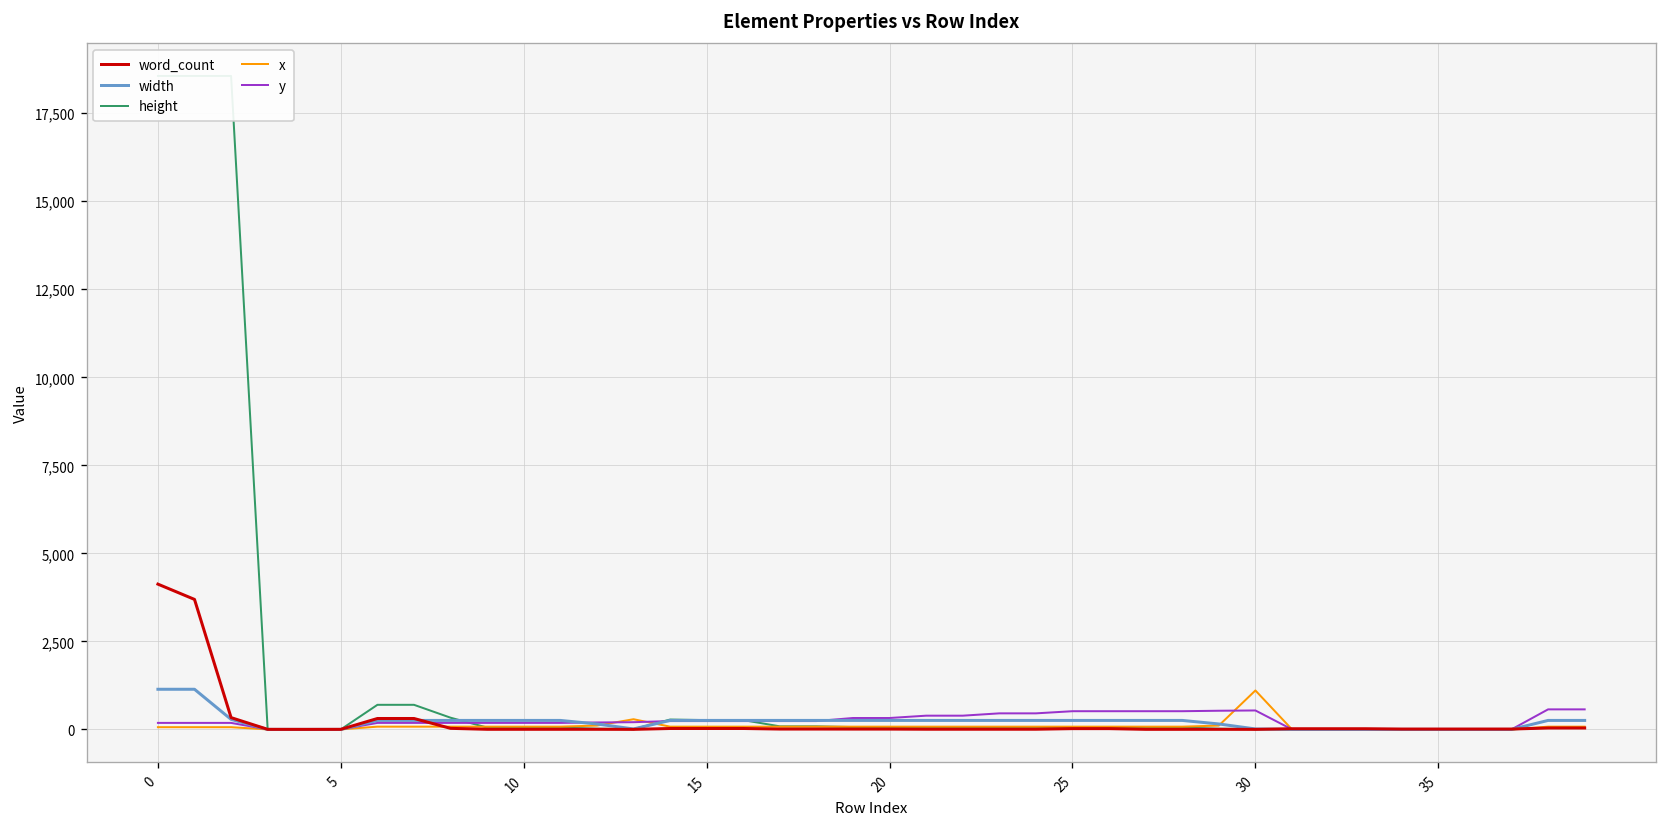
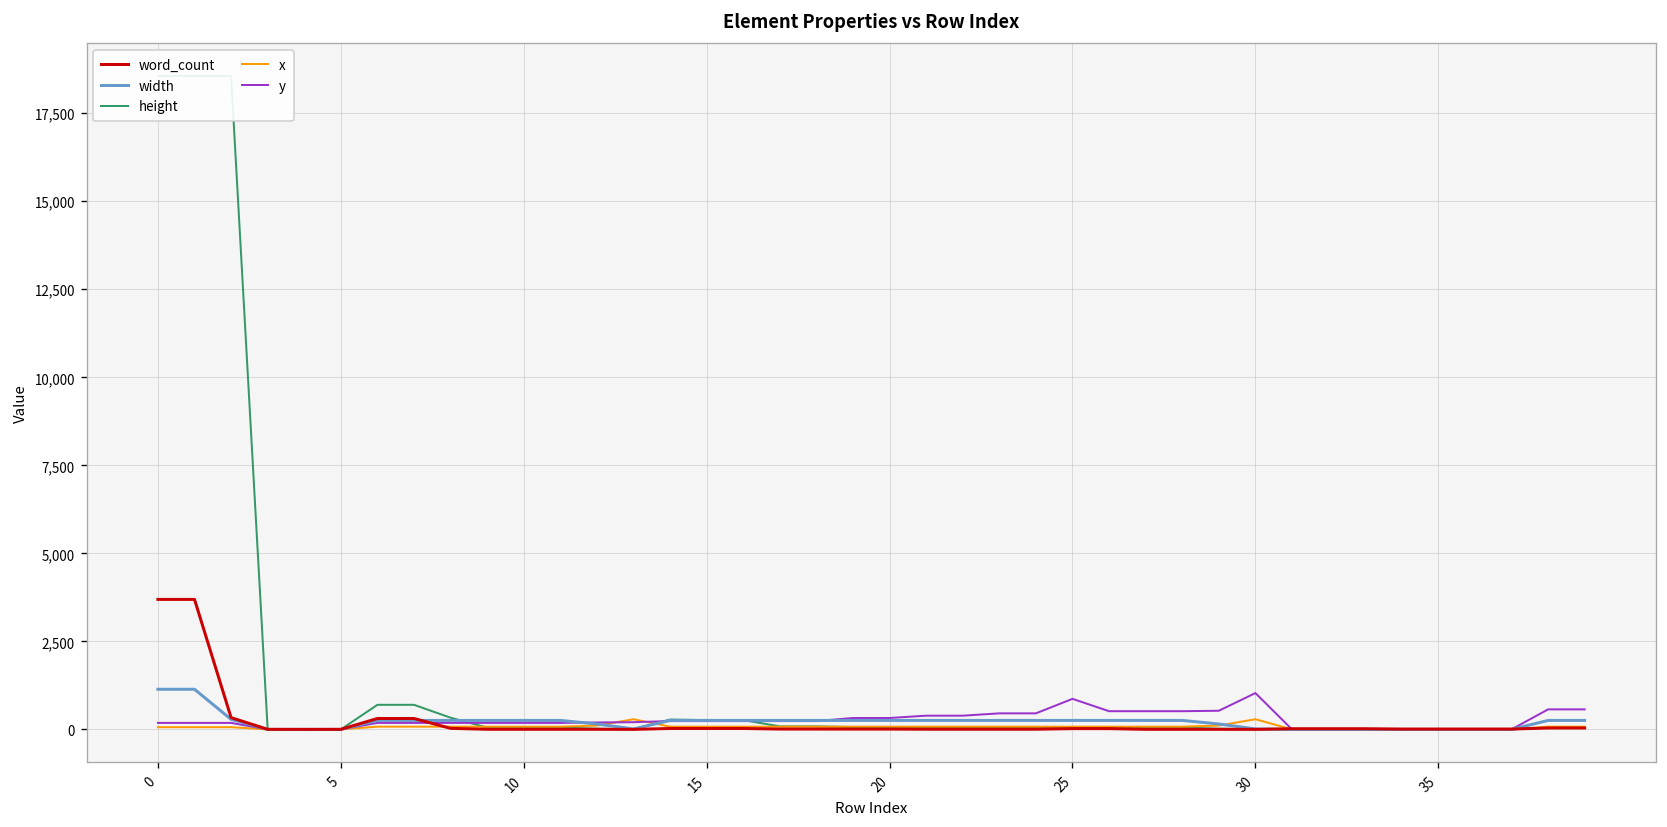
  {
    "word_count": {
-     "0": "4,100"
+     "0": "3,700"
    },
    "width": {
      "0": "1,100",
      "25": "300"
    },
    "x": {
      "0": "100",
-     "30": "1,100"
+     "30": "300"
    },
    "y": {
      "0": "200",
-     "25": "500",
-     "30": "500"
+     "25": "900",
+     "30": "1,000"
    }
  }
